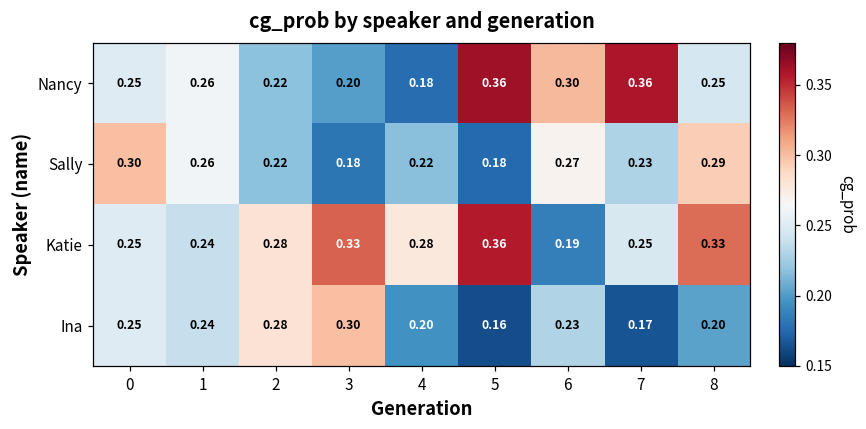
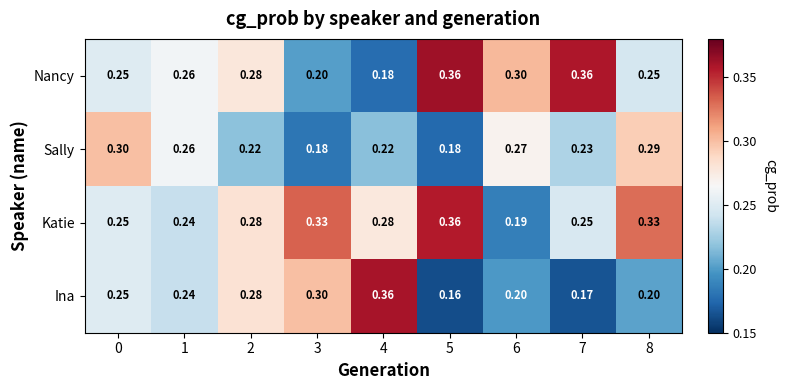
  {
    "Nancy": {
      "0": 0.25,
      "1": 0.26,
-     "2": 0.22,
+     "2": 0.28,
      "3": 0.20,
      "4": 0.18,
      "5": 0.36,
      "6": 0.30,
      "7": 0.36,
      "8": 0.25
    },
    "Sally": {
      "0": 0.30,
      "1": 0.26,
      "2": 0.22,
      "3": 0.18,
      "4": 0.22,
      "5": 0.18,
      "6": 0.27,
      "7": 0.23,
      "8": 0.29
    },
    "Katie": {
      "0": 0.25,
      "1": 0.24,
      "2": 0.28,
      "3": 0.33,
      "4": 0.28,
      "5": 0.36,
      "6": 0.19,
      "7": 0.25,
      "8": 0.33
    },
    "Ina": {
      "0": 0.25,
      "1": 0.24,
      "2": 0.28,
      "3": 0.30,
-     "4": 0.20,
+     "4": 0.36,
      "5": 0.16,
-     "6": 0.23,
+     "6": 0.20,
      "7": 0.17,
      "8": 0.20
    }
  }
